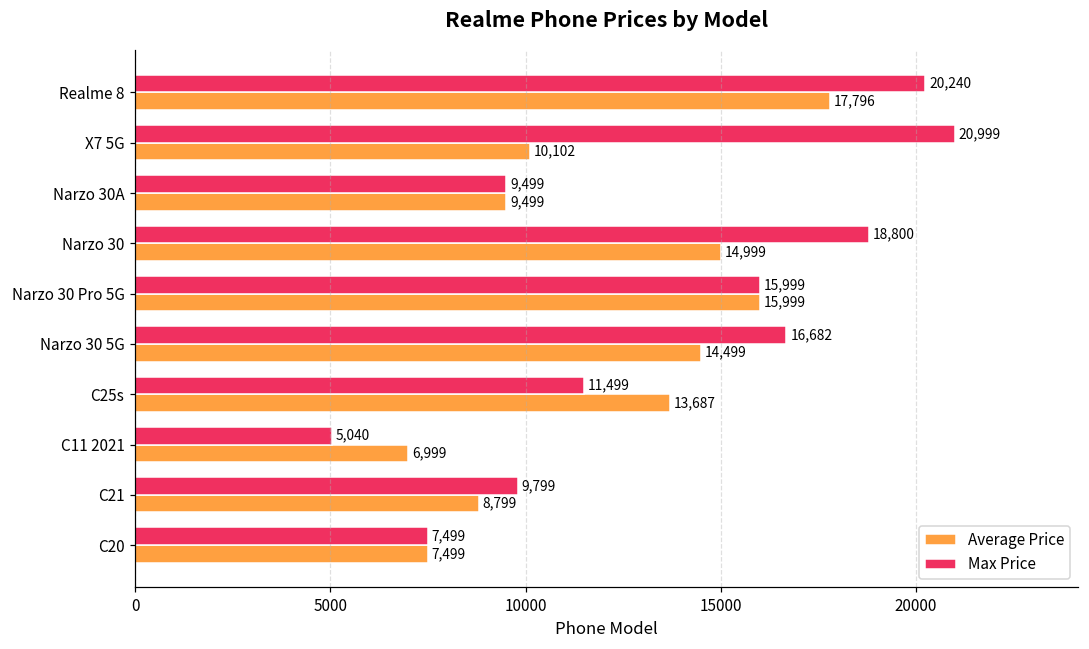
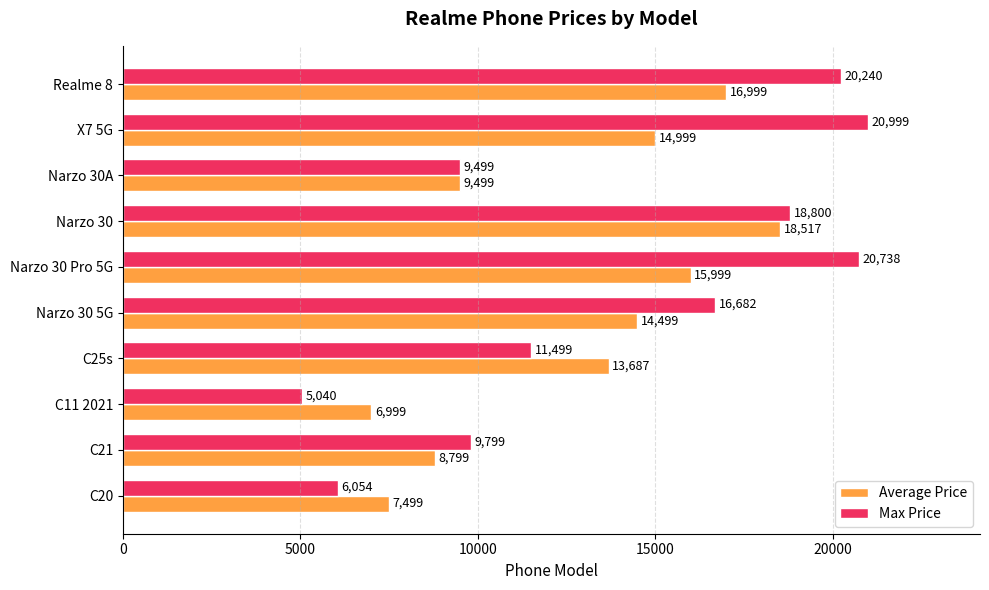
  {
    "Average Price": {
-     "Realme 8": "17,796",
-     "X7 5G": "10,102",
+     "Realme 8": "16,999",
+     "X7 5G": "14,999",
      "Narzo 30A": "9,499",
-     "Narzo 30": "14,999",
+     "Narzo 30": "18,517",
      "Narzo 30 Pro 5G": "15,999",
      "Narzo 30 5G": "14,499",
      "C25s": "13,687",
      "C11 2021": "6,999",
      "C21": "8,799",
      "C20": "7,499"
    },
    "Max Price": {
      "Realme 8": "20,240",
      "X7 5G": "20,999",
      "Narzo 30A": "9,499",
      "Narzo 30": "18,800",
-     "Narzo 30 Pro 5G": "15,999",
+     "Narzo 30 Pro 5G": "20,738",
      "Narzo 30 5G": "16,682",
      "C25s": "11,499",
      "C11 2021": "5,040",
      "C21": "9,799",
-     "C20": "7,499"
+     "C20": "6,054"
    }
  }
